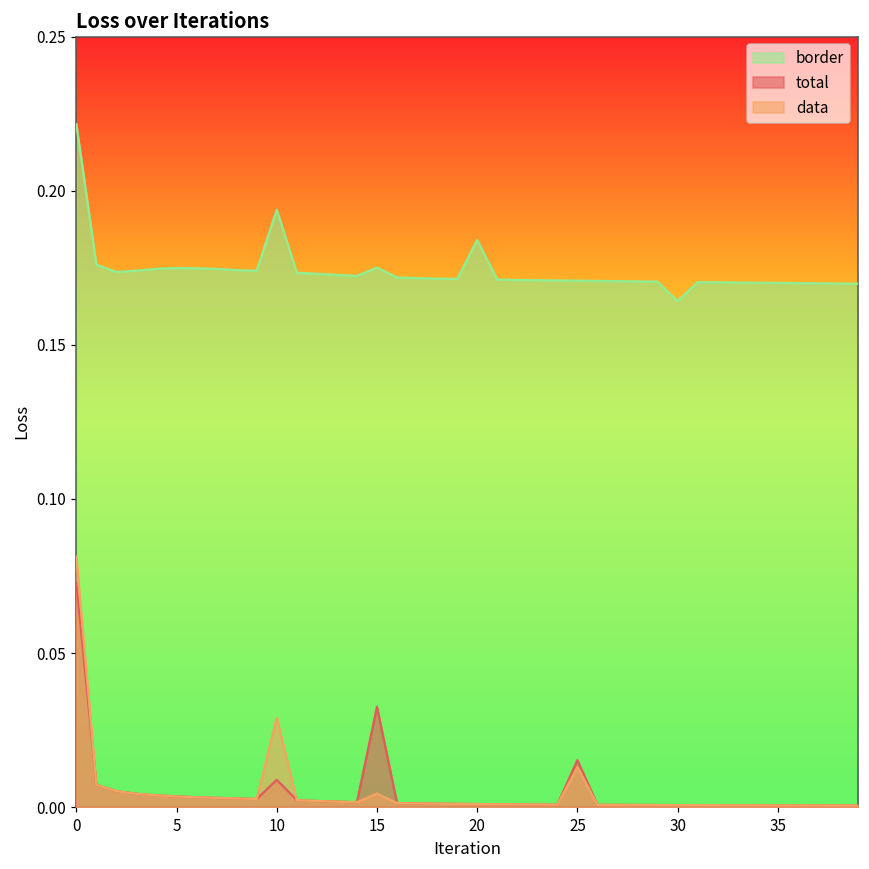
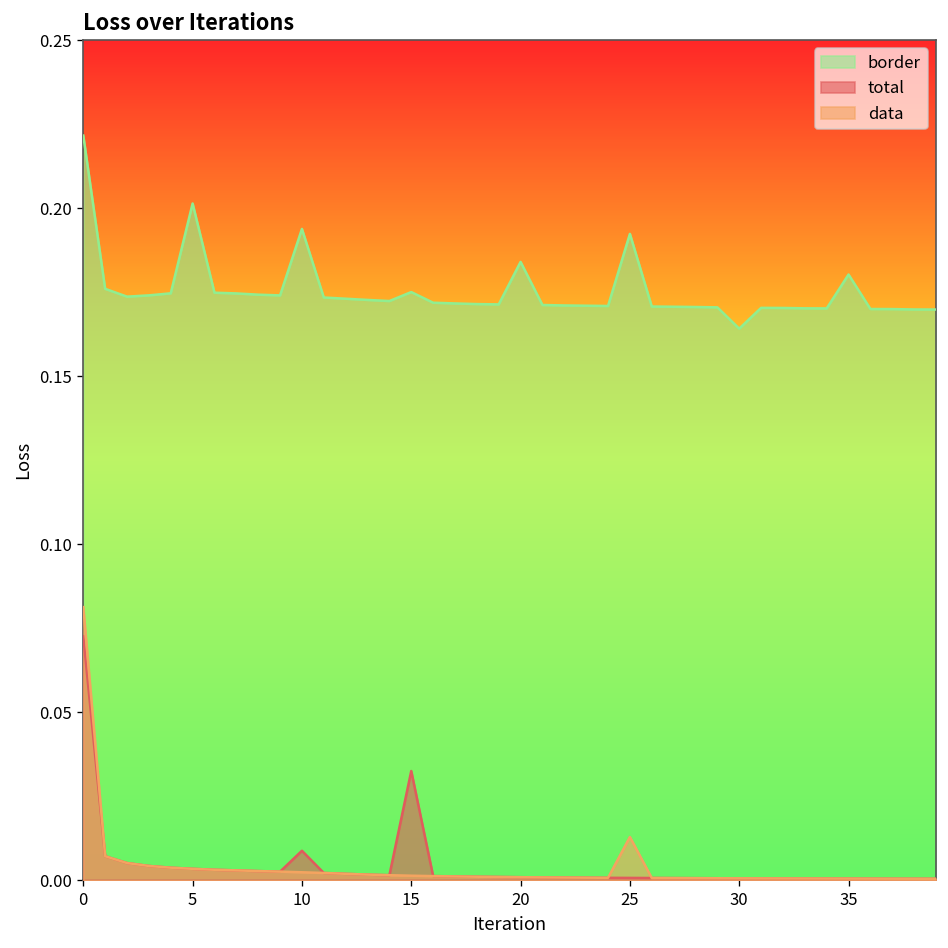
  {
    "border": {
      "0": 0.222,
-     "5": 0.175,
+     "5": 0.201,
      "10": 0.194,
      "15": 0.175,
      "20": 0.184,
-     "25": 0.171,
+     "25": 0.192,
      "30": 0.164,
-     "35": 0.170
+     "35": 0.180
    },
    "total": {
      "0": 0.073,
      "10": 0.009,
      "15": 0.033,
-     "25": 0.015
+     "25": 0.001
    },
    "data": {
      "0": 0.081,
-     "10": 0.029,
-     "15": 0.004,
+     "10": 0.002,
+     "15": 0.001,
      "25": 0.013
    }
  }
